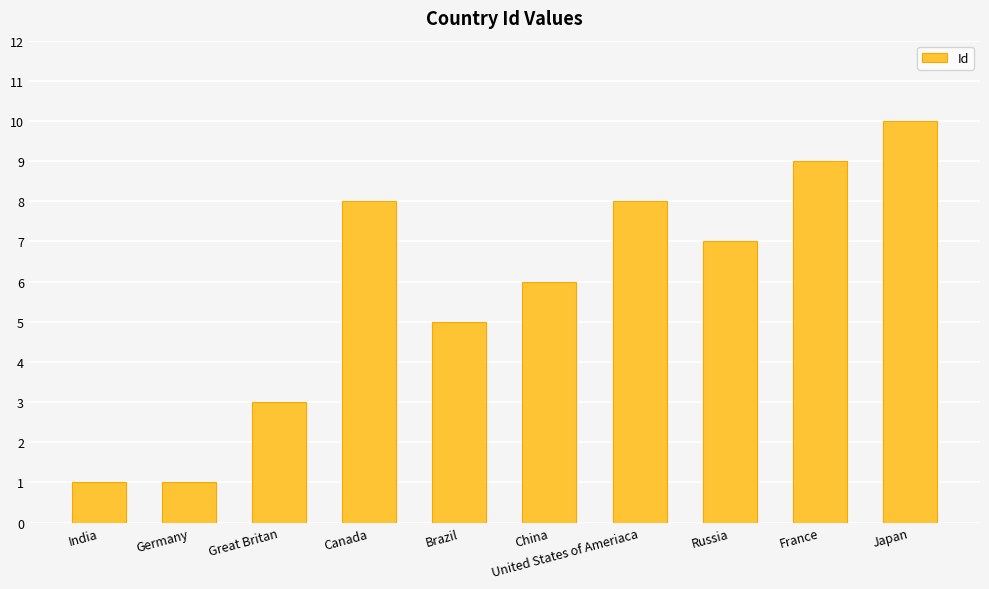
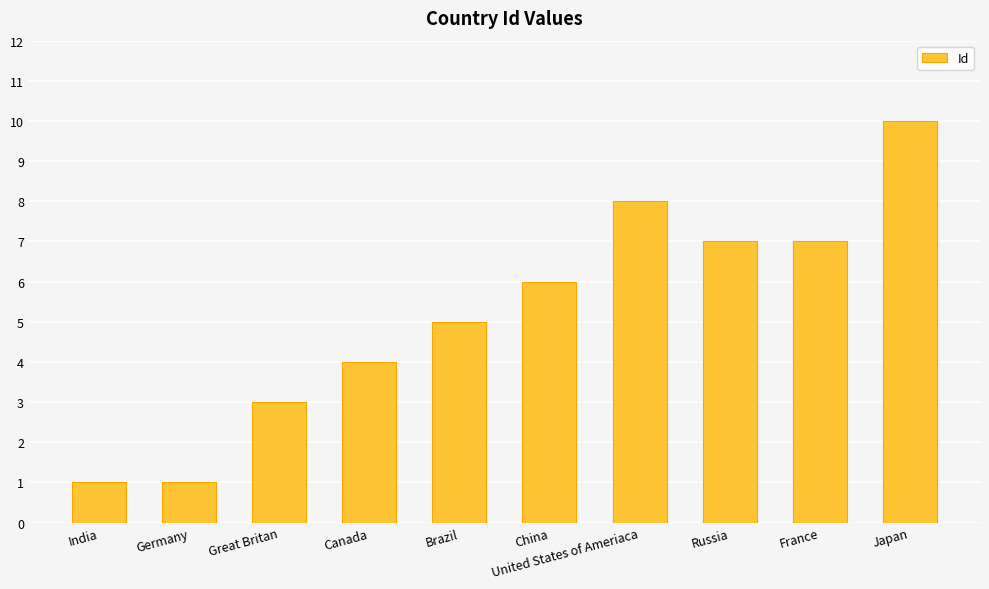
  {
    "India": 1,
    "Germany": 1,
    "Great Britan": 3,
-   "Canada": 8,
+   "Canada": 4,
    "Brazil": 5,
    "China": 6,
    "United States of Ameriaca": 8,
    "Russia": 7,
-   "France": 9,
+   "France": 7,
    "Japan": 10
  }
